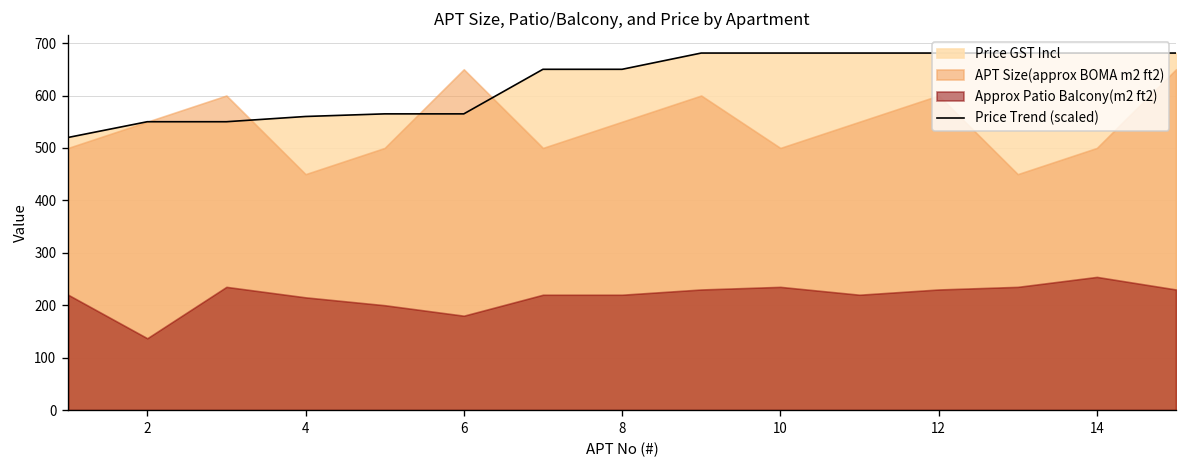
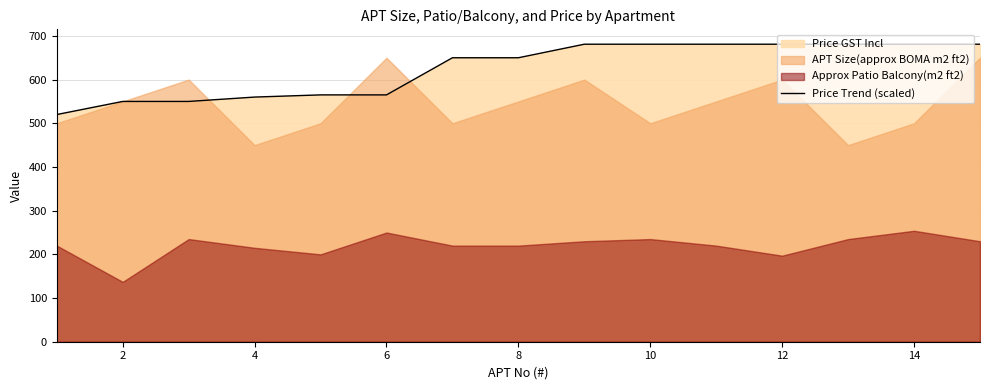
  {
    "Approx Patio Balcony(m2 ft2)": {
      "2": 140,
      "4": 220,
-     "6": 180,
+     "6": 250,
      "8": 220,
      "10": 240,
-     "12": 230,
+     "12": 200,
      "14": 250
    }
  }
